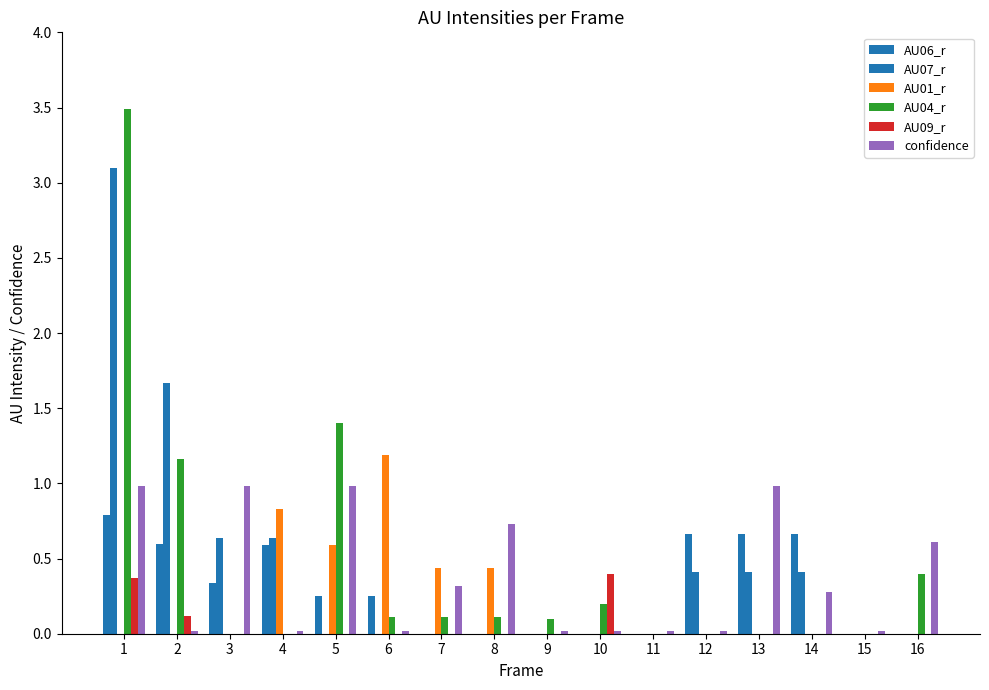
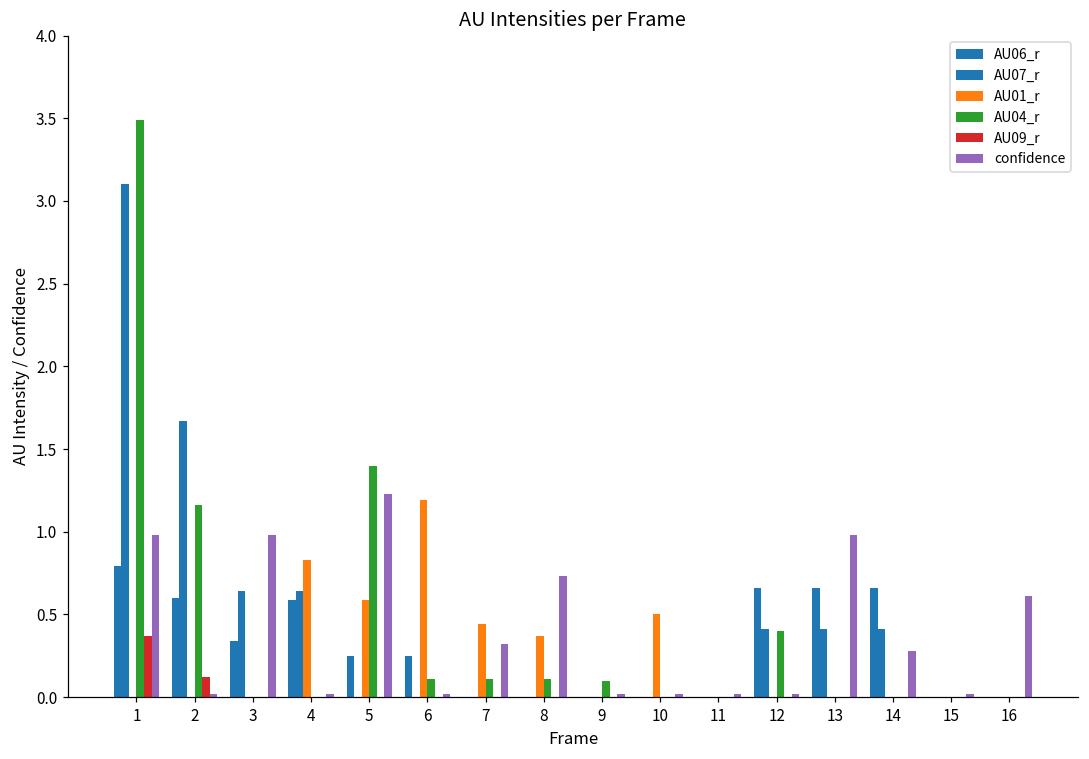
  {
    "AU01_r": {
      "1": 0.00,
      "2": 0.00,
      "3": 0.00,
      "4": 0.83,
      "5": 0.59,
      "6": 1.19,
      "7": 0.44,
-     "8": 0.44,
+     "8": 0.37,
      "9": 0.00,
-     "10": 0.0,
+     "10": 0.5,
      "11": 0.00,
      "12": 0.00,
      "13": 0.00,
      "14": 0.00,
      "15": 0.00,
      "16": 0.00
    },
    "AU04_r": {
      "1": 3.5,
      "2": 1.16,
      "3": 0.0,
      "4": 0.0,
      "5": 1.4,
      "6": 0.1,
      "7": 0.1,
      "8": 0.1,
      "9": 0.1,
-     "10": 0.2,
+     "10": 0.0,
      "11": 0.0,
-     "12": 0.0,
+     "12": 0.4,
      "13": 0.0,
      "14": 0.0,
      "15": 0.0,
-     "16": 0.4
+     "16": 0.0
    },
    "AU09_r": {
      "1": 0.37,
      "2": 0.12,
      "3": 0.0,
      "4": 0.0,
      "5": 0.0,
      "6": 0.0,
      "7": 0.0,
      "8": 0.0,
      "9": 0.0,
-     "10": 0.4,
+     "10": 0.0,
      "11": 0.0,
      "12": 0.0,
      "13": 0.0,
      "14": 0.0,
      "15": 0.0,
      "16": 0.0
    },
    "confidence": {
      "1": 0.98,
      "2": 0.02,
      "3": 0.98,
      "4": 0.02,
-     "5": 0.98,
+     "5": 1.23,
      "6": 0.02,
      "7": 0.32,
      "8": 0.73,
      "9": 0.02,
      "10": 0.02,
      "11": 0.02,
      "12": 0.02,
      "13": 0.98,
      "14": 0.28,
      "15": 0.02,
      "16": 0.61
    }
  }
